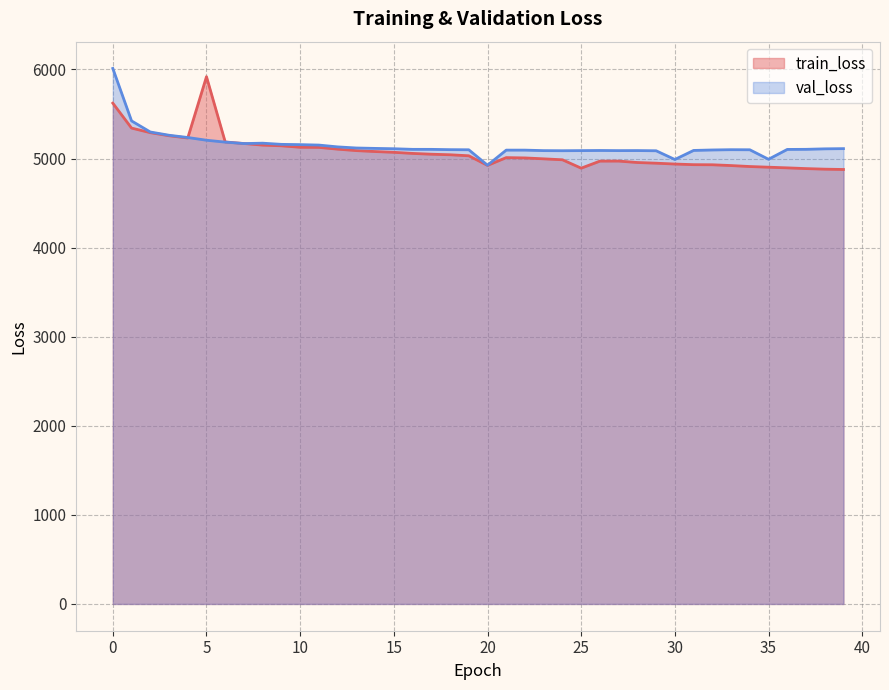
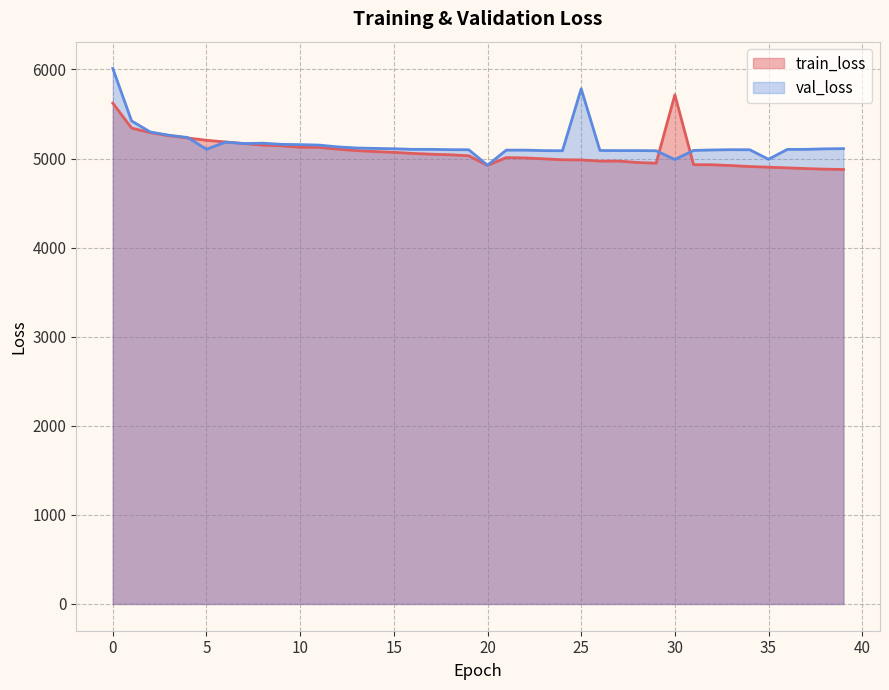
  {
    "train_loss": {
      "0": 5600,
-     "5": 5900,
+     "5": 5200,
      "10": 5100,
      "15": 5100,
-     "25": 4900,
-     "30": 4900,
+     "25": 5000,
+     "30": 5700,
      "35": 4900
    },
    "val_loss": {
      "0": 6000,
-     "5": 5200,
+     "5": 5100,
      "10": 5200,
      "15": 5100,
-     "25": 5100,
+     "25": 5800,
      "30": 5000,
      "35": 5000
    }
  }
